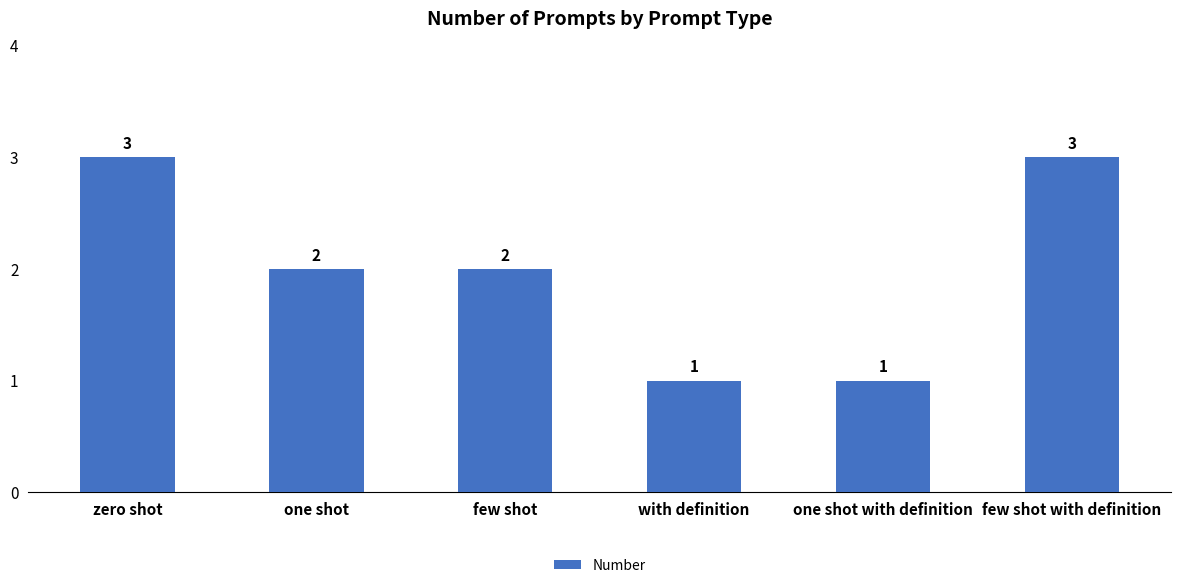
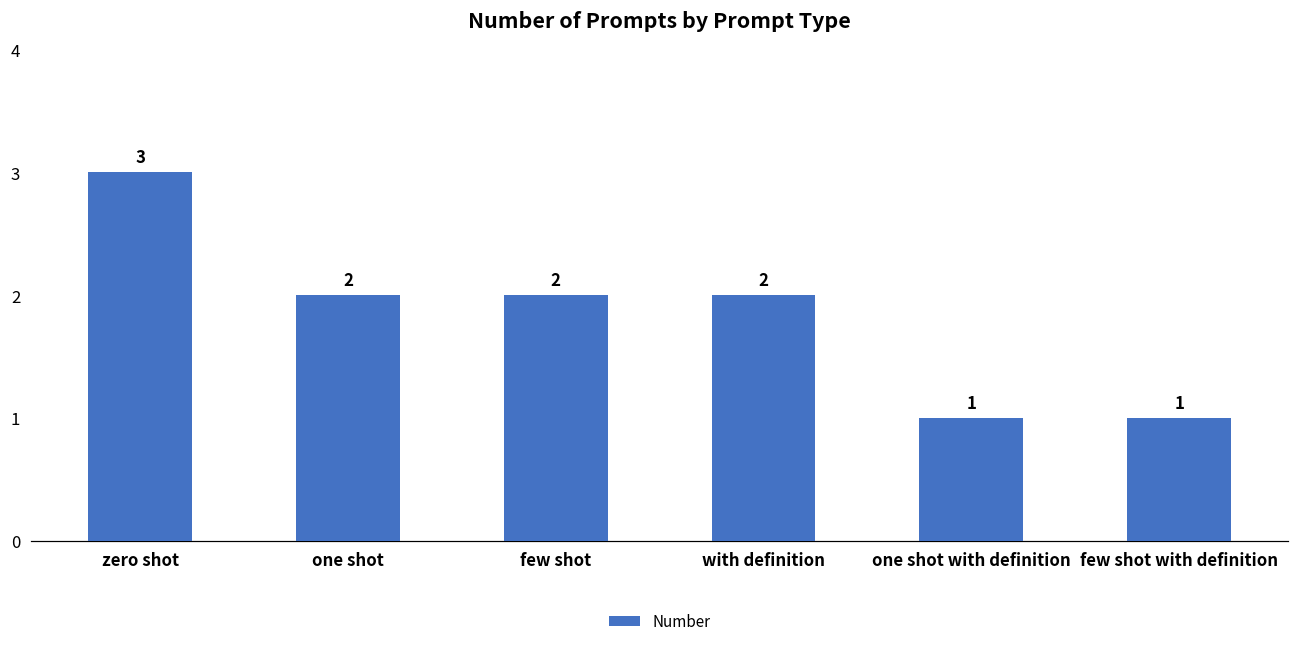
  {
    "zero shot": 3,
    "one shot": 2,
    "few shot": 2,
-   "with definition": 1,
+   "with definition": 2,
    "one shot with definition": 1,
-   "few shot with definition": 3
+   "few shot with definition": 1
  }
